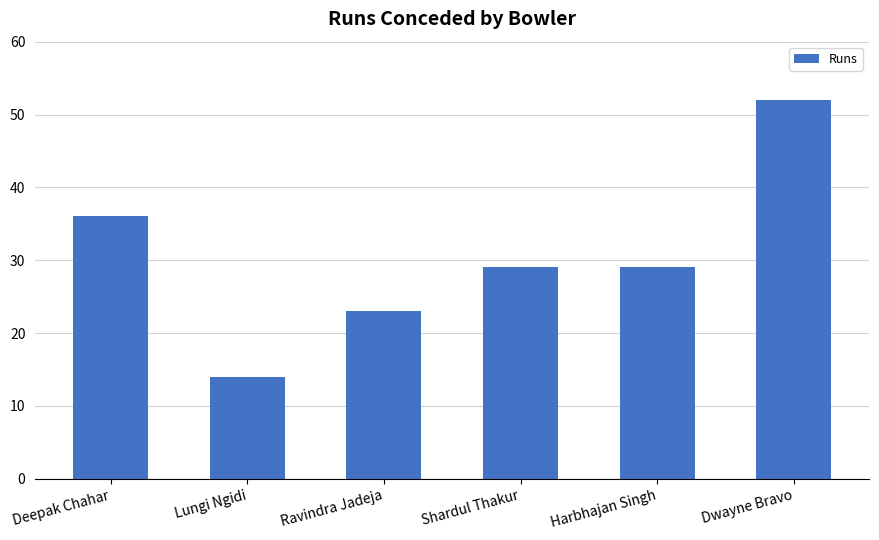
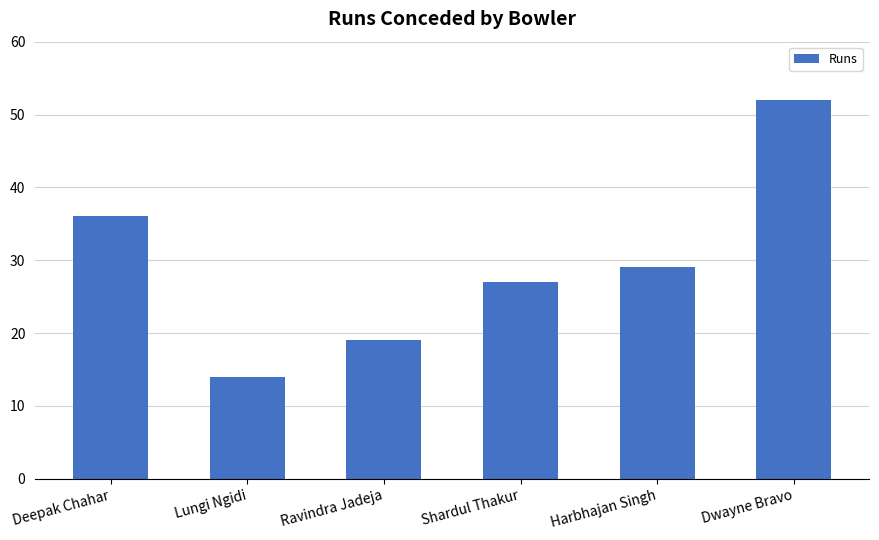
  {
    "Deepak Chahar": 36,
    "Lungi Ngidi": 14,
-   "Ravindra Jadeja": 23,
-   "Shardul Thakur": 29,
+   "Ravindra Jadeja": 19,
+   "Shardul Thakur": 27,
    "Harbhajan Singh": 29,
    "Dwayne Bravo": 52
  }
